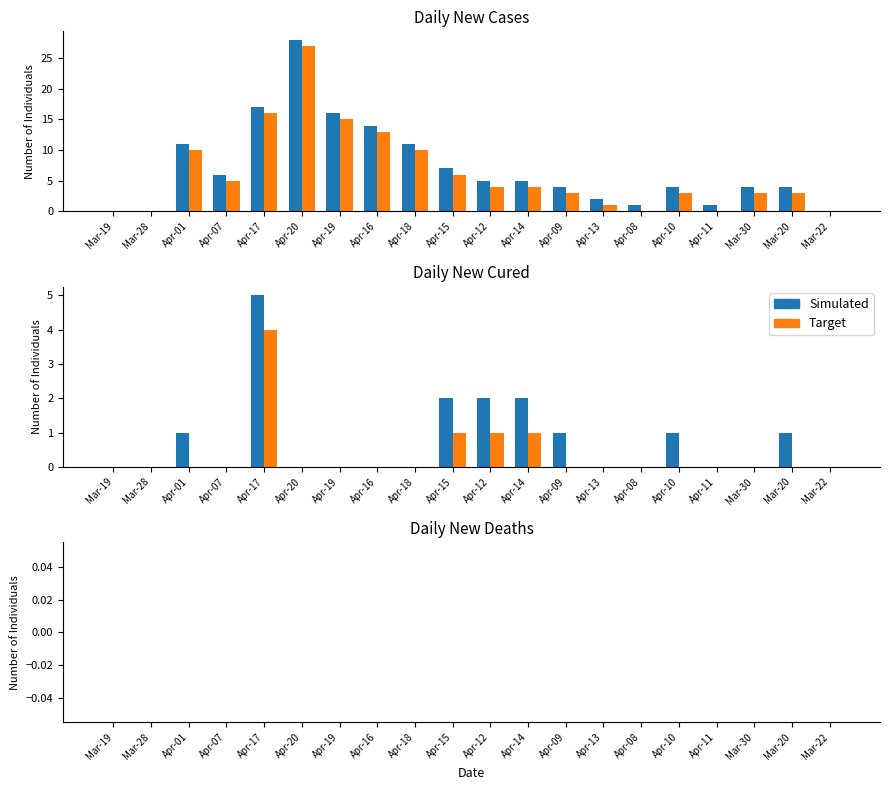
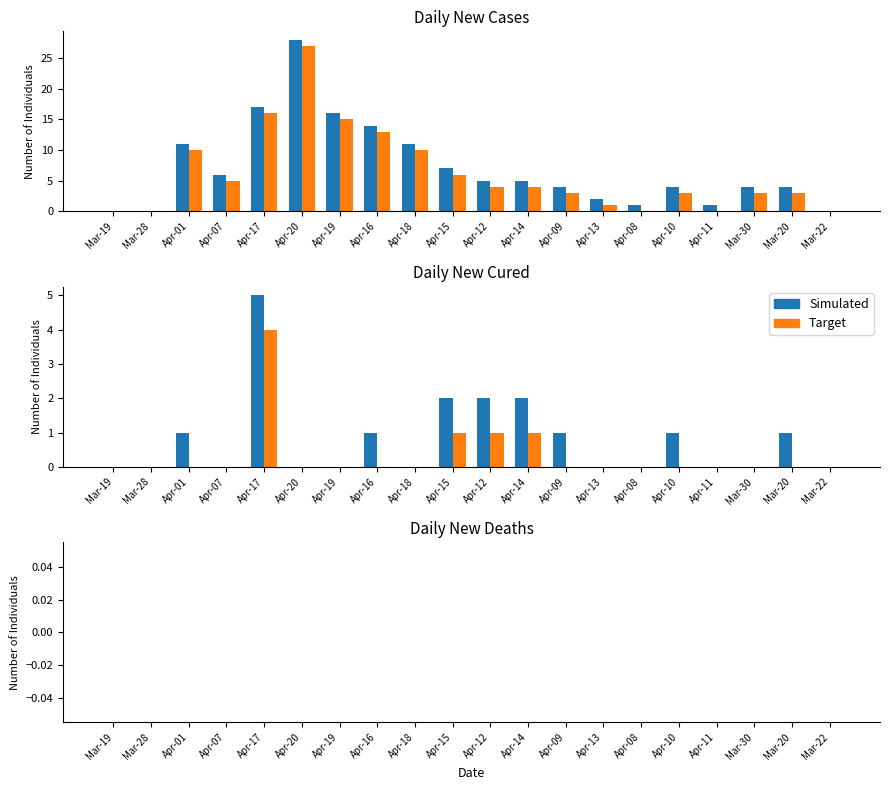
  {
    "Daily New Cases": {
      "Simulated": {
        "Mar-19": 0,
        "Mar-28": 0,
        "Apr-01": 11,
        "Apr-07": 6,
        "Apr-17": 17,
        "Apr-20": 28,
        "Apr-19": 16,
        "Apr-16": 14,
        "Apr-18": 11,
        "Apr-15": 7,
        "Apr-12": 5,
        "Apr-14": 5,
        "Apr-09": 4,
        "Apr-13": 2,
        "Apr-08": 1,
        "Apr-10": 4,
        "Apr-11": 1,
        "Mar-30": 4,
        "Mar-20": 4,
        "Mar-22": 0
      },
      "Target": {
        "Mar-19": 0,
        "Mar-28": 0,
        "Apr-01": 10,
        "Apr-07": 5,
        "Apr-17": 16,
        "Apr-20": 27,
        "Apr-19": 15,
        "Apr-16": 13,
        "Apr-18": 10,
        "Apr-15": 6,
        "Apr-12": 4,
        "Apr-14": 4,
        "Apr-09": 3,
        "Apr-13": 1,
        "Apr-08": 0,
        "Apr-10": 3,
        "Apr-11": 0,
        "Mar-30": 3,
        "Mar-20": 3,
        "Mar-22": 0
      }
    },
    "Daily New Cured": {
      "Simulated": {
        "Mar-19": 0,
        "Mar-28": 0,
        "Apr-01": 1,
        "Apr-07": 0,
        "Apr-17": 5,
        "Apr-20": 0,
        "Apr-19": 0,
-       "Apr-16": 0,
+       "Apr-16": 1,
        "Apr-18": 0,
        "Apr-15": 2,
        "Apr-12": 2,
        "Apr-14": 2,
        "Apr-09": 1,
        "Apr-13": 0,
        "Apr-08": 0,
        "Apr-10": 1,
        "Apr-11": 0,
        "Mar-30": 0,
        "Mar-20": 1,
        "Mar-22": 0
      },
      "Target": {
        "Mar-19": 0,
        "Mar-28": 0,
        "Apr-01": 0,
        "Apr-07": 0,
        "Apr-17": 4,
        "Apr-20": 0,
        "Apr-19": 0,
        "Apr-16": 0,
        "Apr-18": 0,
        "Apr-15": 1,
        "Apr-12": 1,
        "Apr-14": 1,
        "Apr-09": 0,
        "Apr-13": 0,
        "Apr-08": 0,
        "Apr-10": 0,
        "Apr-11": 0,
        "Mar-30": 0,
        "Mar-20": 0,
        "Mar-22": 0
      }
    },
    "Daily New Deaths": {
      "Simulated": {
        "Mar-19": 0.000,
        "Mar-28": 0.000,
        "Apr-01": 0.000,
        "Apr-07": 0.000,
        "Apr-17": 0.000,
        "Apr-20": 0.000,
        "Apr-19": 0.000,
        "Apr-16": 0.000,
        "Apr-18": 0.000,
        "Apr-15": 0.000,
        "Apr-12": 0.000,
        "Apr-14": 0.000,
        "Apr-09": 0.000,
        "Apr-13": 0.000,
        "Apr-08": 0.000,
        "Apr-10": 0.000,
        "Apr-11": 0.000,
        "Mar-30": 0.000,
        "Mar-20": 0.000,
        "Mar-22": 0.000
      },
      "Target": {
        "Mar-19": 0.000,
        "Mar-28": 0.000,
        "Apr-01": 0.000,
        "Apr-07": 0.000,
        "Apr-17": 0.000,
        "Apr-20": 0.000,
        "Apr-19": 0.000,
        "Apr-16": 0.000,
        "Apr-18": 0.000,
        "Apr-15": 0.000,
        "Apr-12": 0.000,
        "Apr-14": 0.000,
        "Apr-09": 0.000,
        "Apr-13": 0.000,
        "Apr-08": 0.000,
        "Apr-10": 0.000,
        "Apr-11": 0.000,
        "Mar-30": 0.000,
        "Mar-20": 0.000,
        "Mar-22": 0.000
      }
    }
  }
